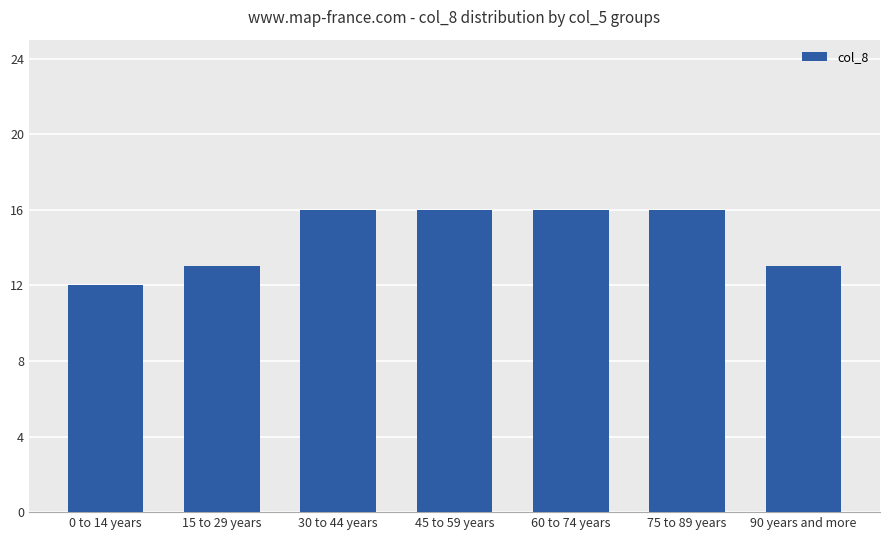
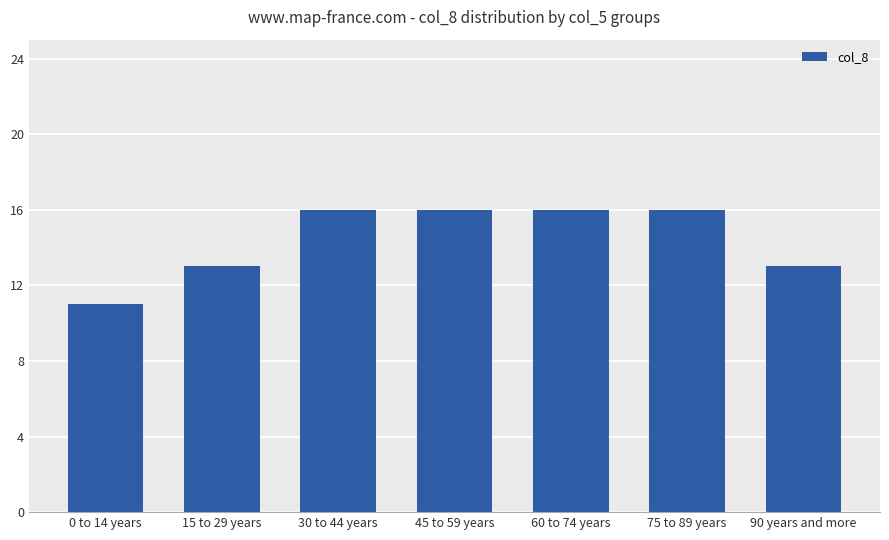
  {
-   "0 to 14 years": 12,
+   "0 to 14 years": 11,
    "15 to 29 years": 13,
    "30 to 44 years": 16,
    "45 to 59 years": 16,
    "60 to 74 years": 16,
    "75 to 89 years": 16,
    "90 years and more": 13
  }
